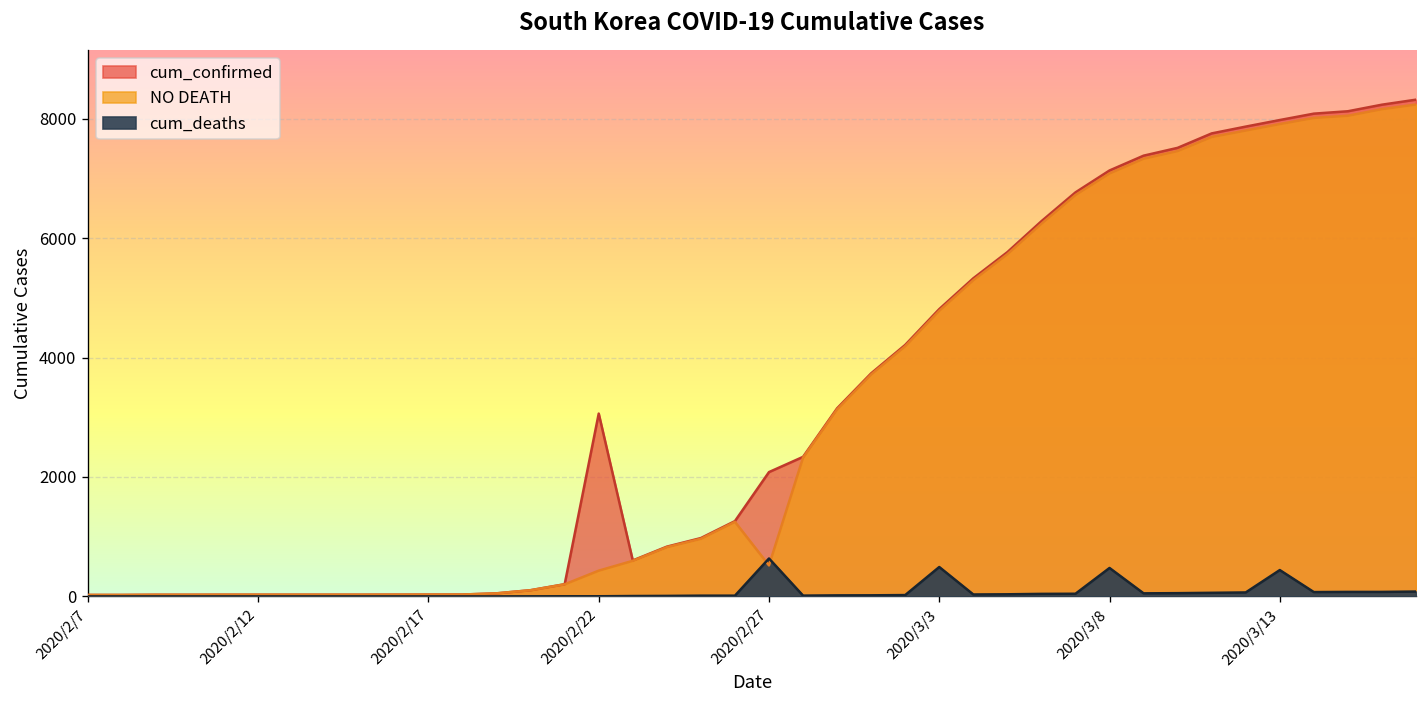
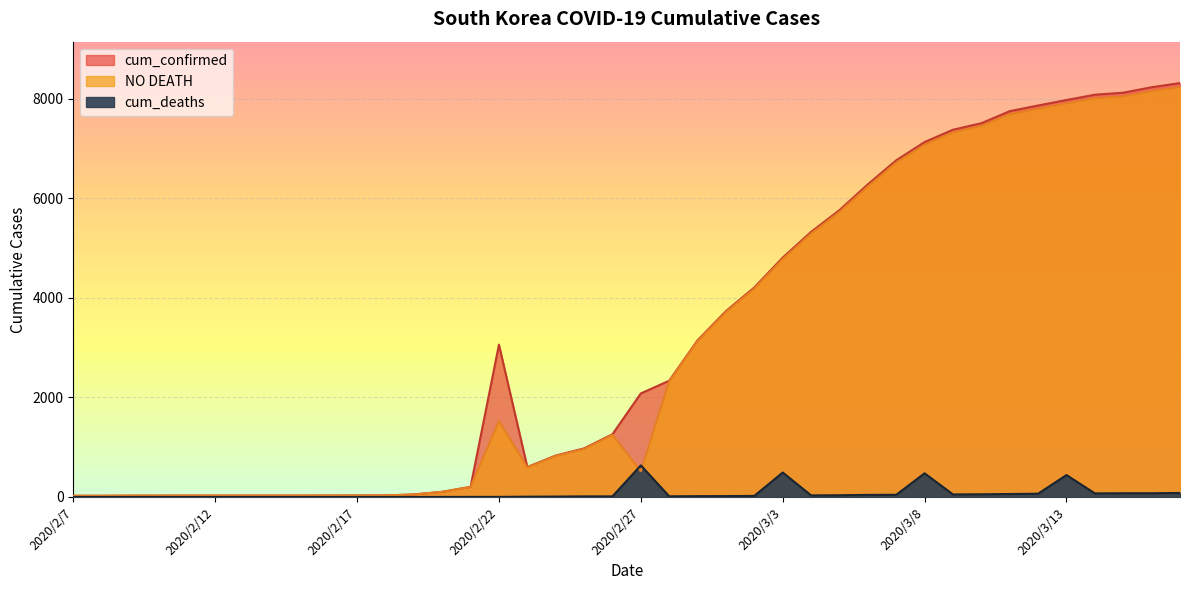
  {
    "cum_confirmed": {
      "2020/2/22": 3100,
      "2020/2/27": 2100,
      "2020/3/13": 8000
    },
    "NO DEATH": {
-     "2020/2/22": 400,
+     "2020/2/22": 1500,
      "2020/2/27": 500,
      "2020/3/13": 7900
    },
    "cum_deaths": {
      "2020/2/22": 0,
      "2020/2/27": 600,
      "2020/3/3": 500,
      "2020/3/8": 500,
      "2020/3/13": 400
    }
  }
